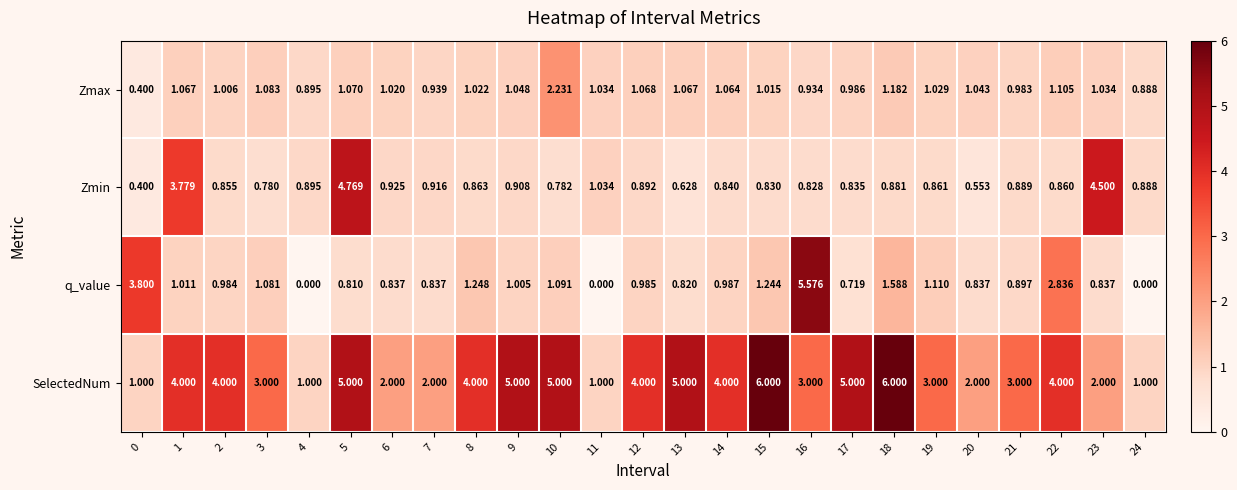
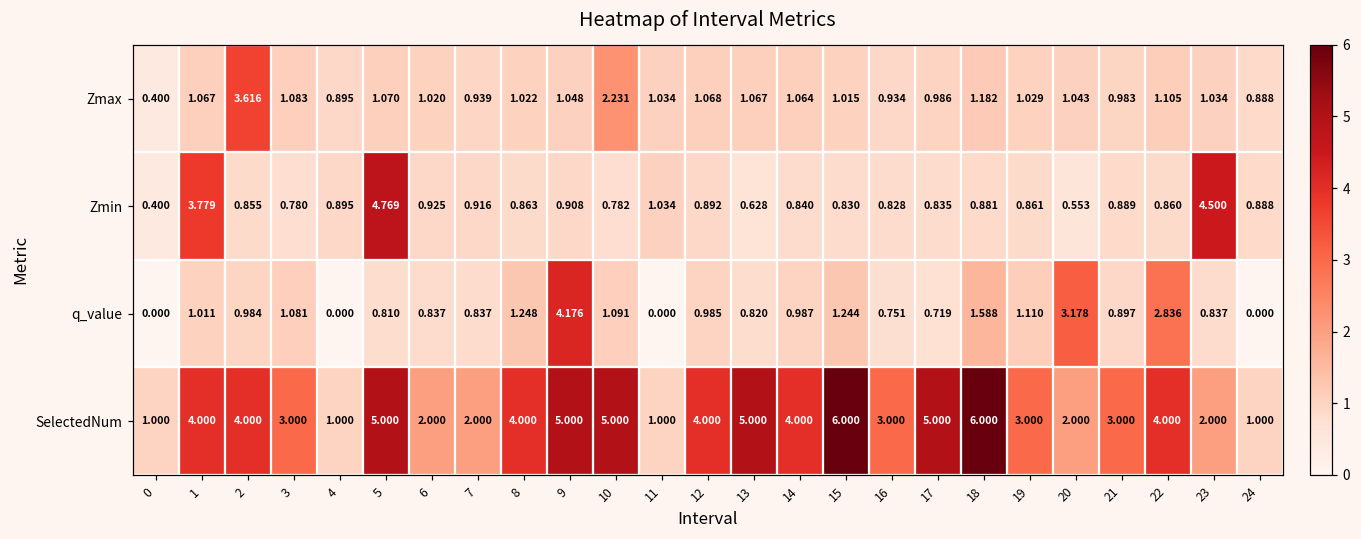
  {
    "Zmax": {
      "0": 0.400,
      "1": 1.067,
-     "2": 1.006,
+     "2": 3.616,
      "3": 1.083,
      "4": 0.895,
      "5": 1.070,
      "6": 1.020,
      "7": 0.939,
      "8": 1.022,
      "9": 1.048,
      "10": 2.231,
      "11": 1.034,
      "12": 1.068,
      "13": 1.067,
      "14": 1.064,
      "15": 1.015,
      "16": 0.934,
      "17": 0.986,
      "18": 1.182,
      "19": 1.029,
      "20": 1.043,
      "21": 0.983,
      "22": 1.105,
      "23": 1.034,
      "24": 0.888
    },
    "Zmin": {
      "0": 0.400,
      "1": 3.779,
      "2": 0.855,
      "3": 0.780,
      "4": 0.895,
      "5": 4.769,
      "6": 0.925,
      "7": 0.916,
      "8": 0.863,
      "9": 0.908,
      "10": 0.782,
      "11": 1.034,
      "12": 0.892,
      "13": 0.628,
      "14": 0.840,
      "15": 0.830,
      "16": 0.828,
      "17": 0.835,
      "18": 0.881,
      "19": 0.861,
      "20": 0.553,
      "21": 0.889,
      "22": 0.860,
      "23": 4.500,
      "24": 0.888
    },
    "q_value": {
-     "0": 3.800,
+     "0": 0.000,
      "1": 1.011,
      "2": 0.984,
      "3": 1.081,
      "4": 0.000,
      "5": 0.810,
      "6": 0.837,
      "7": 0.837,
      "8": 1.248,
-     "9": 1.005,
+     "9": 4.176,
      "10": 1.091,
      "11": 0.000,
      "12": 0.985,
      "13": 0.820,
      "14": 0.987,
      "15": 1.244,
-     "16": 5.576,
+     "16": 0.751,
      "17": 0.719,
      "18": 1.588,
      "19": 1.110,
-     "20": 0.837,
+     "20": 3.178,
      "21": 0.897,
      "22": 2.836,
      "23": 0.837,
      "24": 0.000
    },
    "SelectedNum": {
      "0": 1.000,
      "1": 4.000,
      "2": 4.000,
      "3": 3.000,
      "4": 1.000,
      "5": 5.000,
      "6": 2.000,
      "7": 2.000,
      "8": 4.000,
      "9": 5.000,
      "10": 5.000,
      "11": 1.000,
      "12": 4.000,
      "13": 5.000,
      "14": 4.000,
      "15": 6.000,
      "16": 3.000,
      "17": 5.000,
      "18": 6.000,
      "19": 3.000,
      "20": 2.000,
      "21": 3.000,
      "22": 4.000,
      "23": 2.000,
      "24": 1.000
    }
  }
